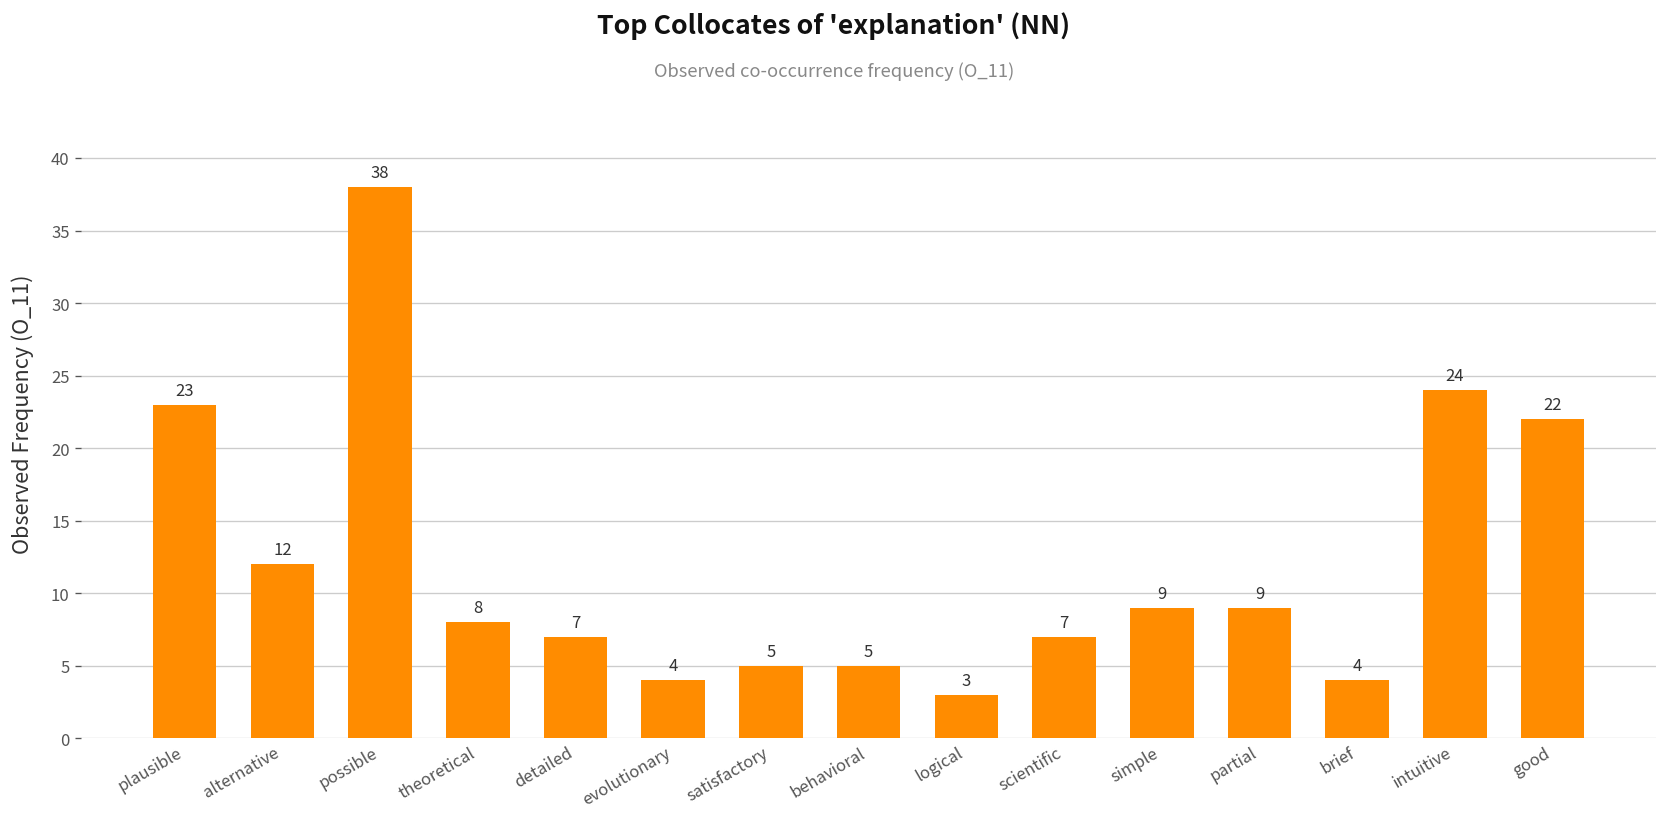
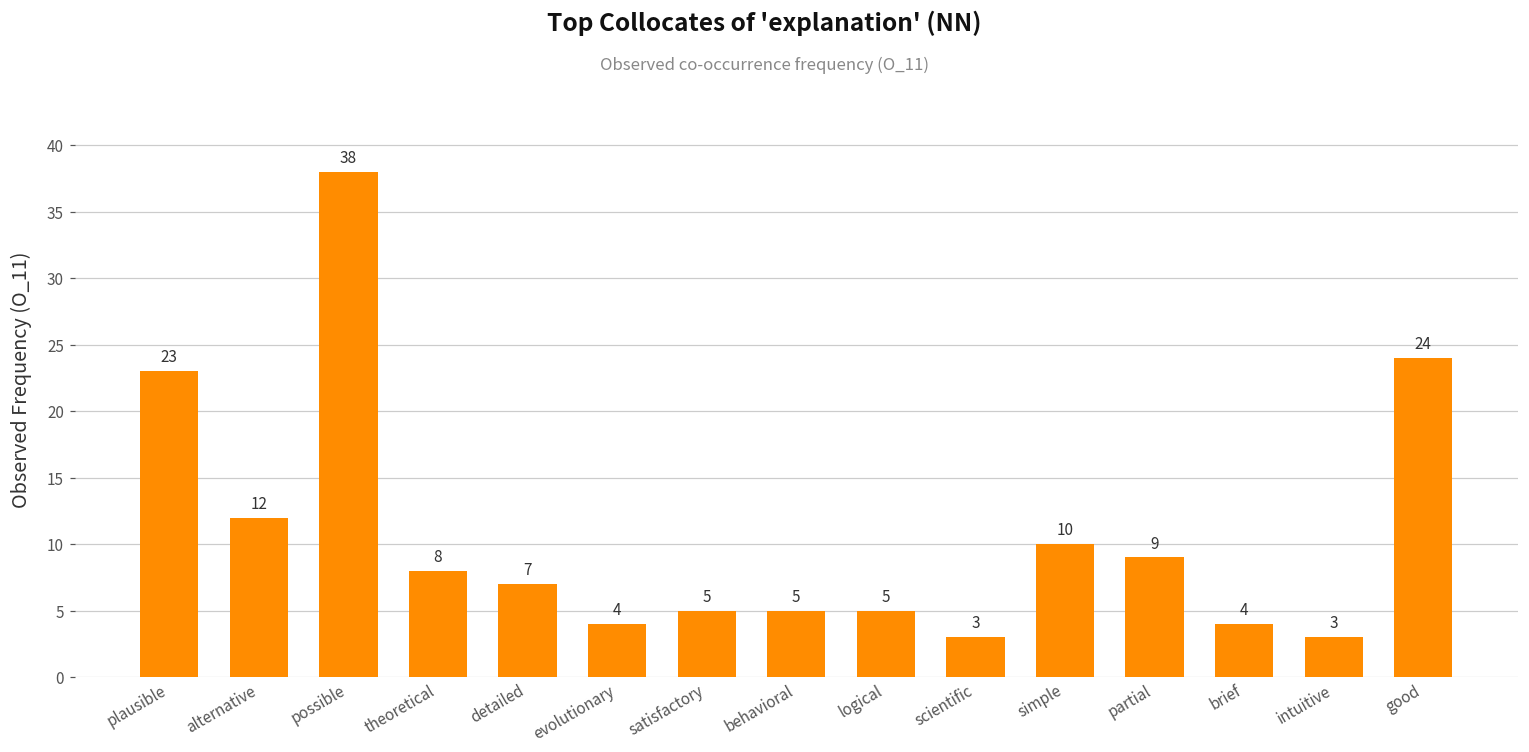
  {
    "plausible": 23,
    "alternative": 12,
    "possible": 38,
    "theoretical": 8,
    "detailed": 7,
    "evolutionary": 4,
    "satisfactory": 5,
    "behavioral": 5,
-   "logical": 3,
-   "scientific": 7,
-   "simple": 9,
+   "logical": 5,
+   "scientific": 3,
+   "simple": 10,
    "partial": 9,
    "brief": 4,
-   "intuitive": 24,
-   "good": 22
+   "intuitive": 3,
+   "good": 24
  }
